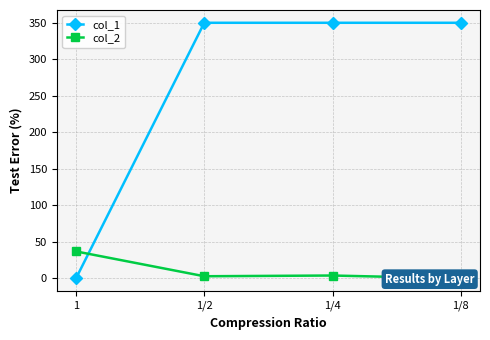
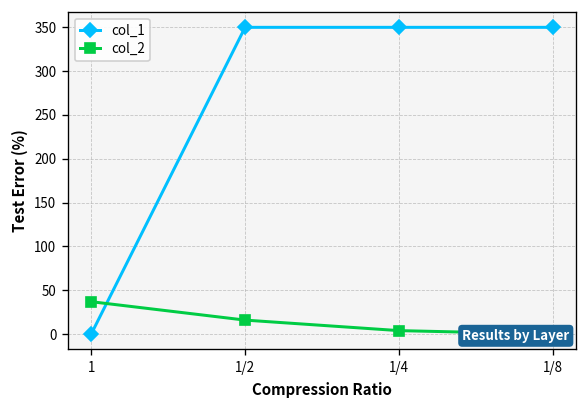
  {
    "col_1": {
      "1": 0,
      "1/2": 350,
      "1/4": 350,
      "1/8": 350
    },
    "col_2": {
      "1": 40,
-     "1/2": 0,
+     "1/2": 20,
      "1/4": 0
    }
  }
